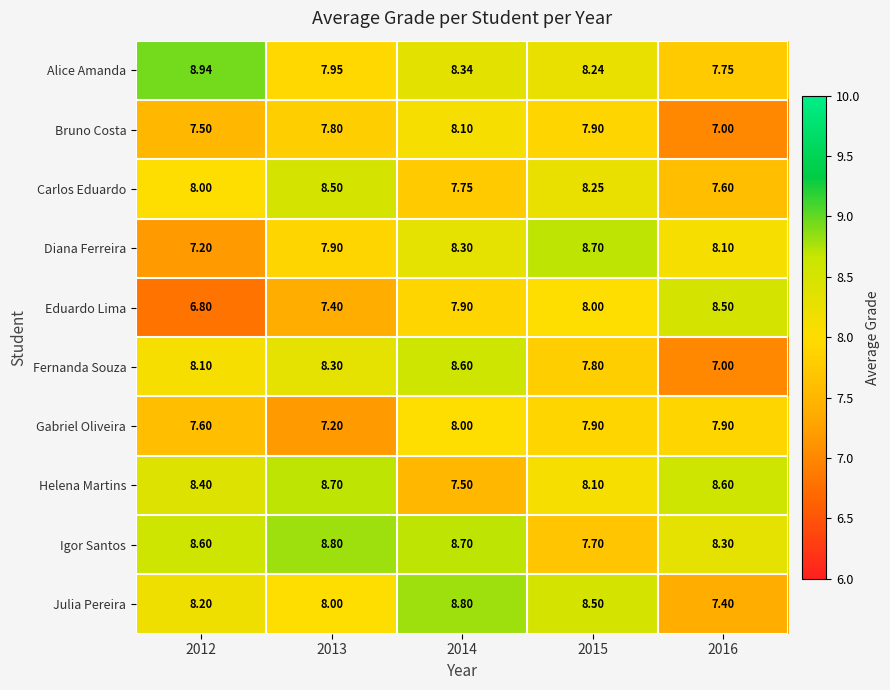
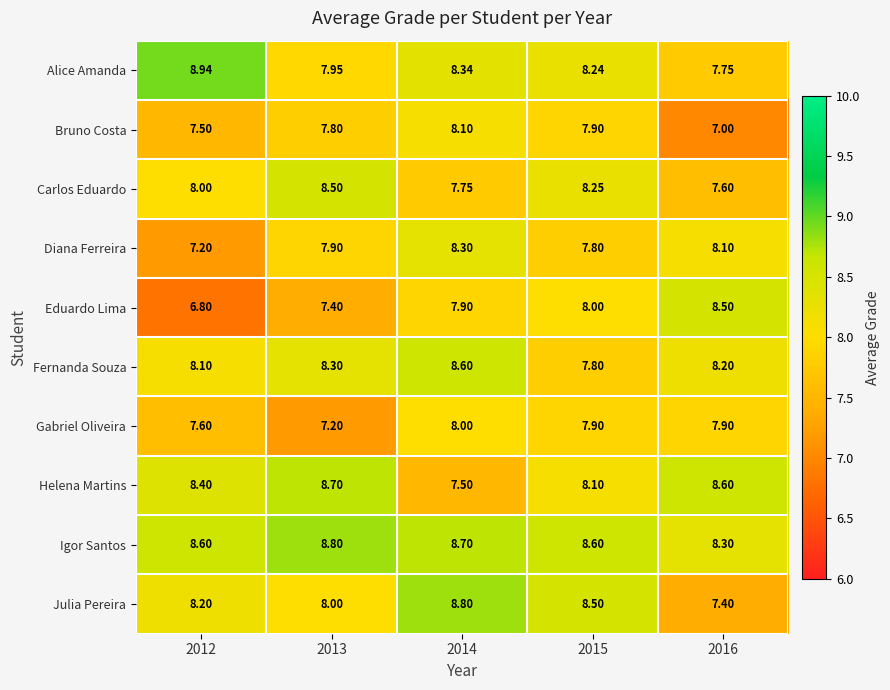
  {
    "Alice Amanda": {
      "2012": 8.94,
      "2013": 7.95,
      "2014": 8.34,
      "2015": 8.24,
      "2016": 7.75
    },
    "Bruno Costa": {
      "2012": 7.50,
      "2013": 7.80,
      "2014": 8.10,
      "2015": 7.90,
      "2016": 7.00
    },
    "Carlos Eduardo": {
      "2012": 8.00,
      "2013": 8.50,
      "2014": 7.75,
      "2015": 8.25,
      "2016": 7.60
    },
    "Diana Ferreira": {
      "2012": 7.20,
      "2013": 7.90,
      "2014": 8.30,
-     "2015": 8.70,
+     "2015": 7.80,
      "2016": 8.10
    },
    "Eduardo Lima": {
      "2012": 6.80,
      "2013": 7.40,
      "2014": 7.90,
      "2015": 8.00,
      "2016": 8.50
    },
    "Fernanda Souza": {
      "2012": 8.10,
      "2013": 8.30,
      "2014": 8.60,
      "2015": 7.80,
-     "2016": 7.00
+     "2016": 8.20
    },
    "Gabriel Oliveira": {
      "2012": 7.60,
      "2013": 7.20,
      "2014": 8.00,
      "2015": 7.90,
      "2016": 7.90
    },
    "Helena Martins": {
      "2012": 8.40,
      "2013": 8.70,
      "2014": 7.50,
      "2015": 8.10,
      "2016": 8.60
    },
    "Igor Santos": {
      "2012": 8.60,
      "2013": 8.80,
      "2014": 8.70,
-     "2015": 7.70,
+     "2015": 8.60,
      "2016": 8.30
    },
    "Julia Pereira": {
      "2012": 8.20,
      "2013": 8.00,
      "2014": 8.80,
      "2015": 8.50,
      "2016": 7.40
    }
  }
